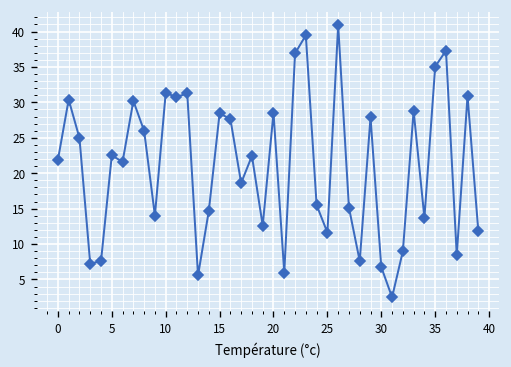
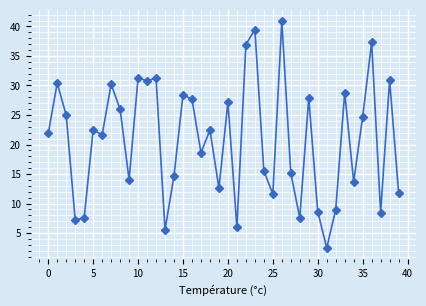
  {
    "0": 22,
    "5": 23,
    "10": 31,
    "15": 28,
-   "20": 29,
+   "20": 27,
    "25": 12,
-   "30": 7,
-   "35": 35
+   "30": 9,
+   "35": 25
  }
